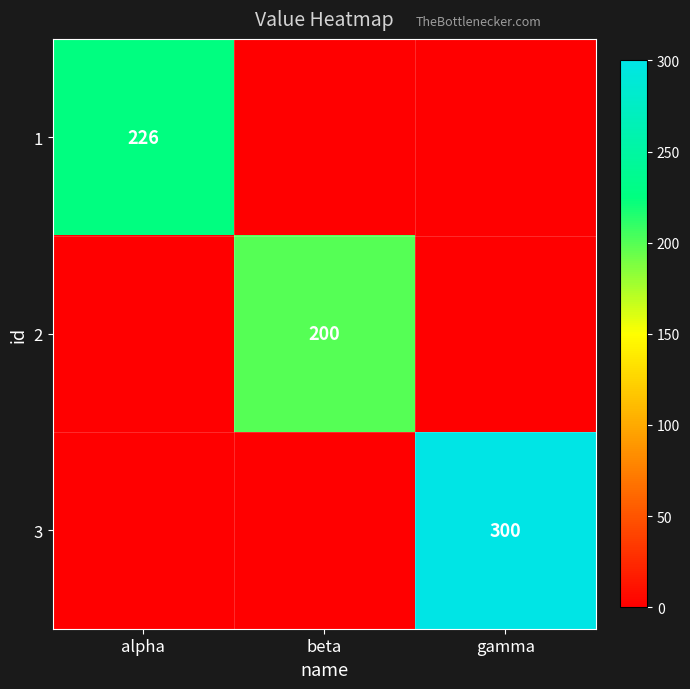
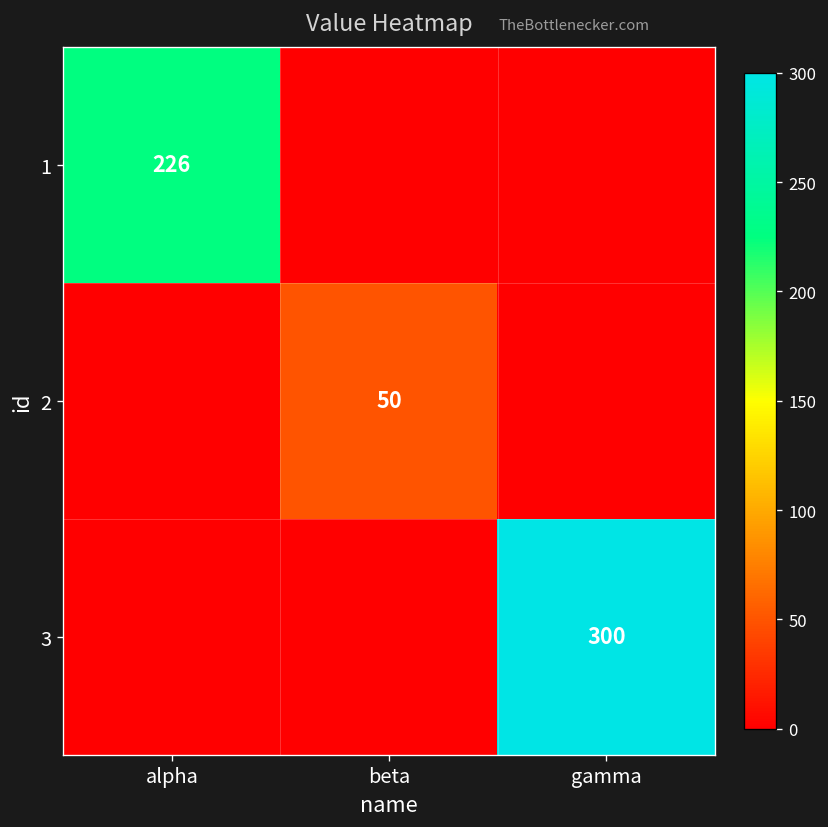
  {
    "1": {
      "alpha": 226
    },
    "2": {
-     "beta": 200
+     "beta": 50
    },
    "3": {
      "gamma": 300
    }
  }
